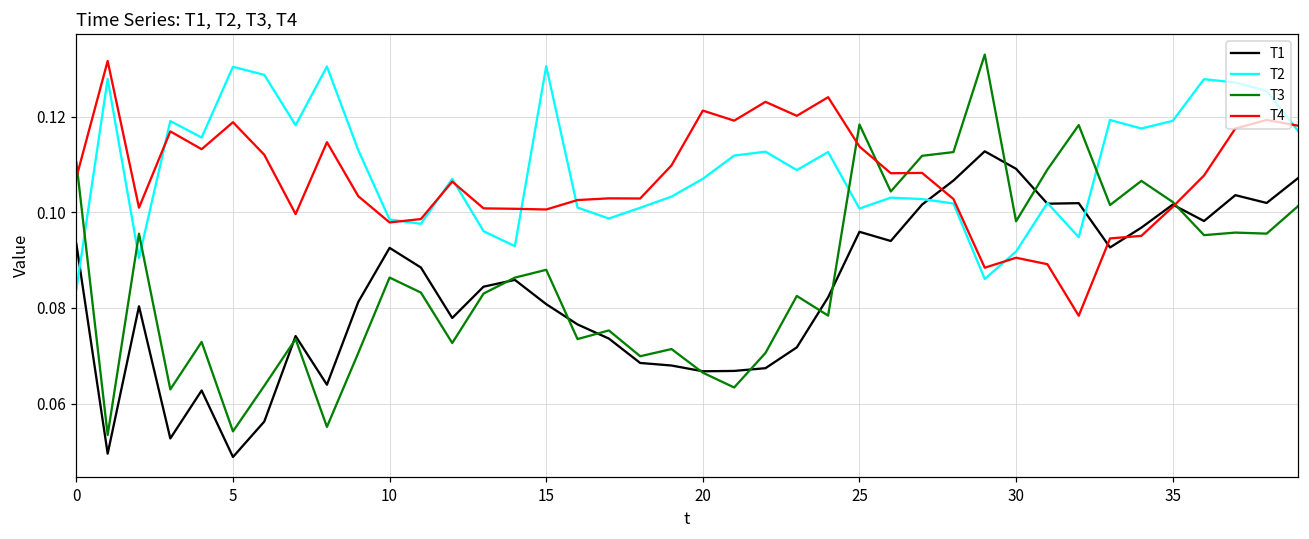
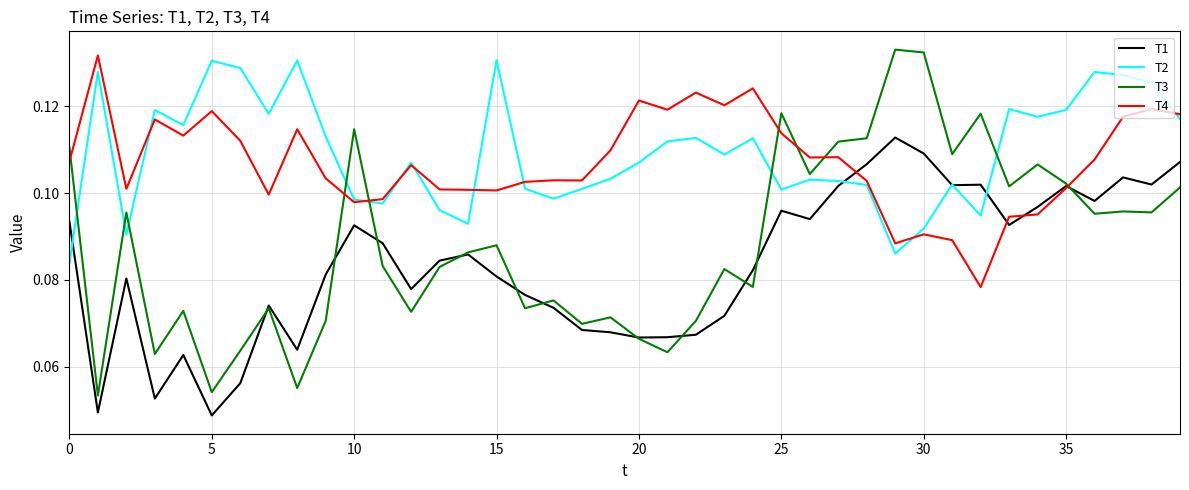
  {
    "T1": {
      "0": 0.093,
      "5": 0.049,
      "10": 0.093,
      "15": 0.081,
      "25": 0.096,
      "30": 0.109
    },
    "T2": {
      "0": 0.084,
      "5": 0.130,
      "10": 0.098,
      "15": 0.131,
      "20": 0.107,
      "25": 0.101,
      "30": 0.092,
      "35": 0.119
    },
    "T3": {
      "0": 0.110,
      "5": 0.054,
-     "10": 0.086,
+     "10": 0.115,
      "15": 0.088,
      "25": 0.118,
-     "30": 0.098
+     "30": 0.132
    },
    "T4": {
      "0": 0.107,
      "5": 0.119,
      "10": 0.098,
      "15": 0.101,
      "20": 0.121,
      "25": 0.114,
      "30": 0.090
    }
  }
